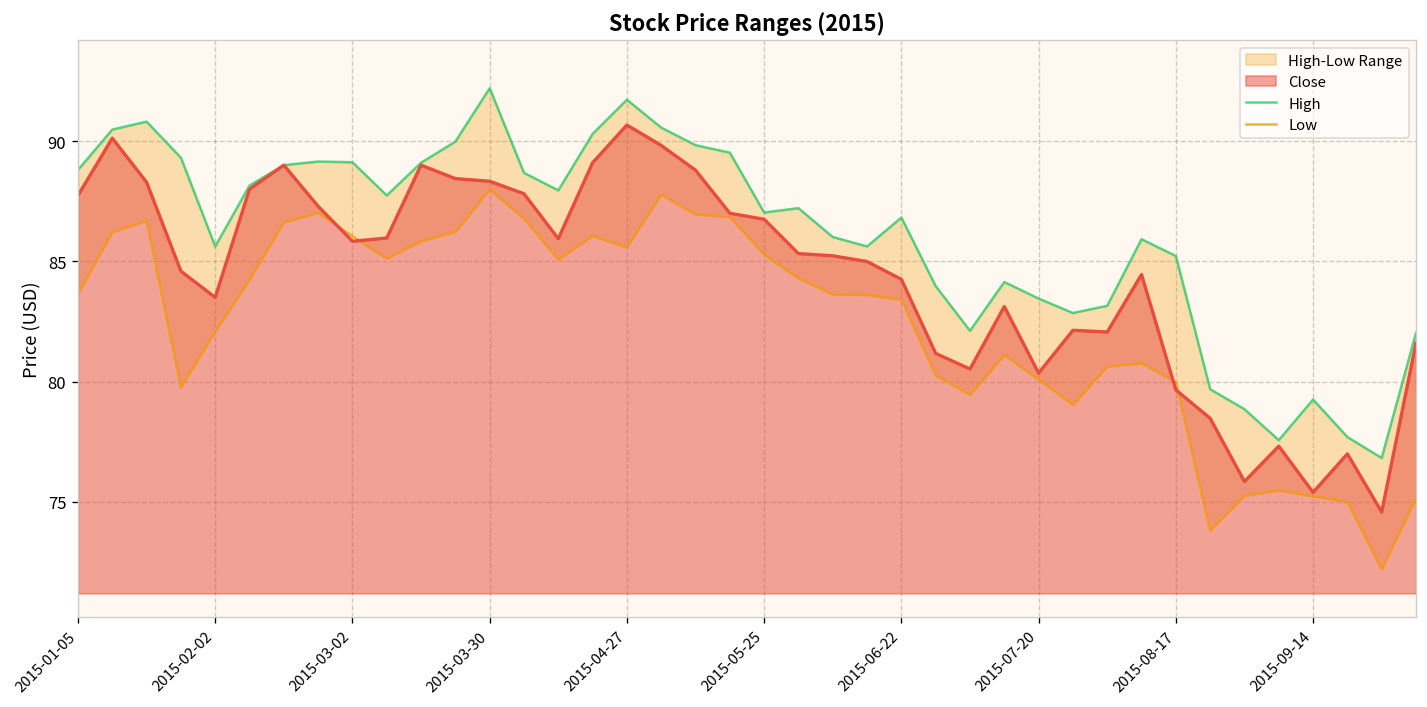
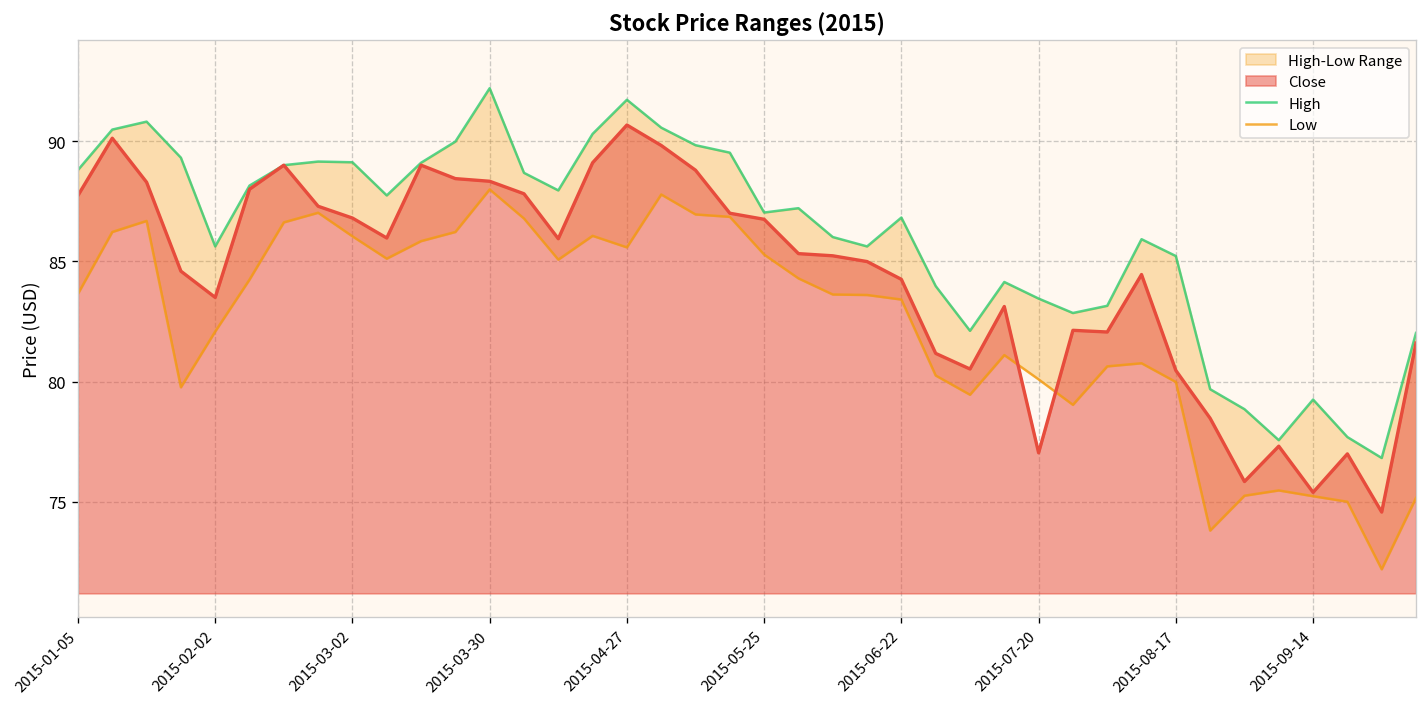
  {
    "Close": {
      "2015-01-05": 87.7,
      "2015-02-02": 83.5,
-     "2015-03-02": 85.8,
+     "2015-03-02": 86.8,
      "2015-03-30": 88.3,
      "2015-04-27": 90.7,
      "2015-05-25": 86.7,
      "2015-06-22": 84.3,
-     "2015-07-20": 80.3,
-     "2015-08-17": 79.7,
+     "2015-07-20": 77.0,
+     "2015-08-17": 80.5,
      "2015-09-14": 75.4
    }
  }
